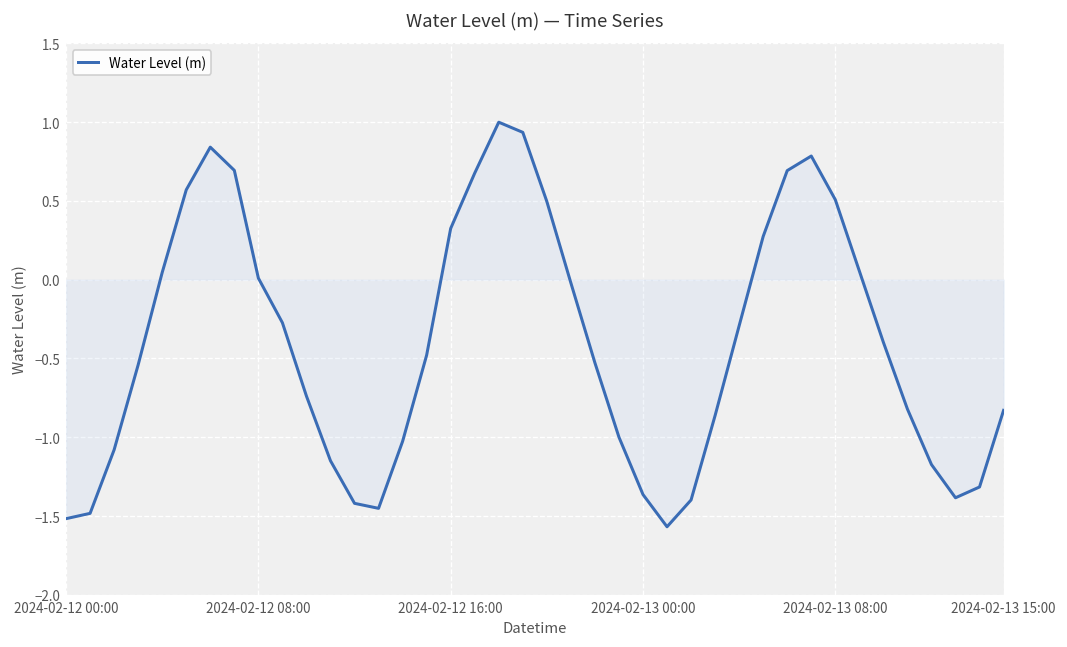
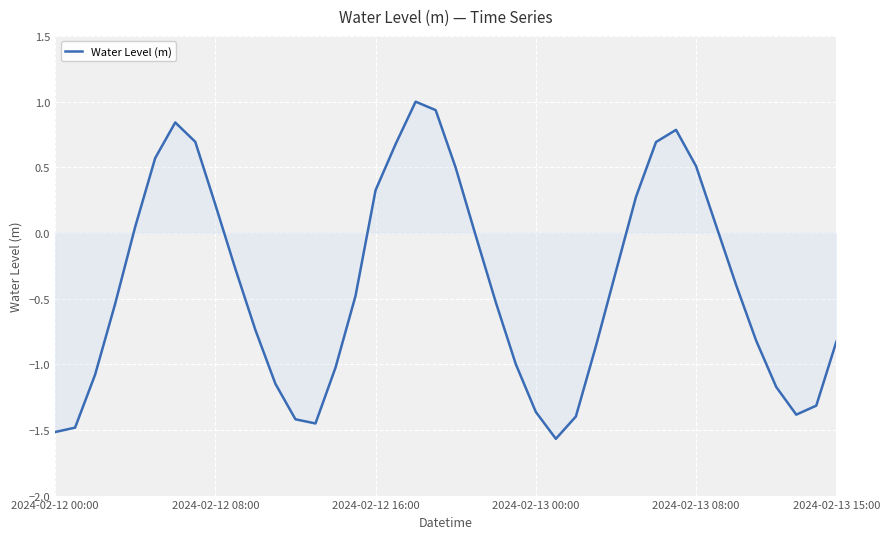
  {
    "Water Level (m)": {
      "2024-02-12 00:00": -1.52,
-     "2024-02-12 08:00": 0.01,
+     "2024-02-12 08:00": 0.22,
      "2024-02-13 00:00": -1.36,
      "2024-02-13 15:00": -0.83
    }
  }
